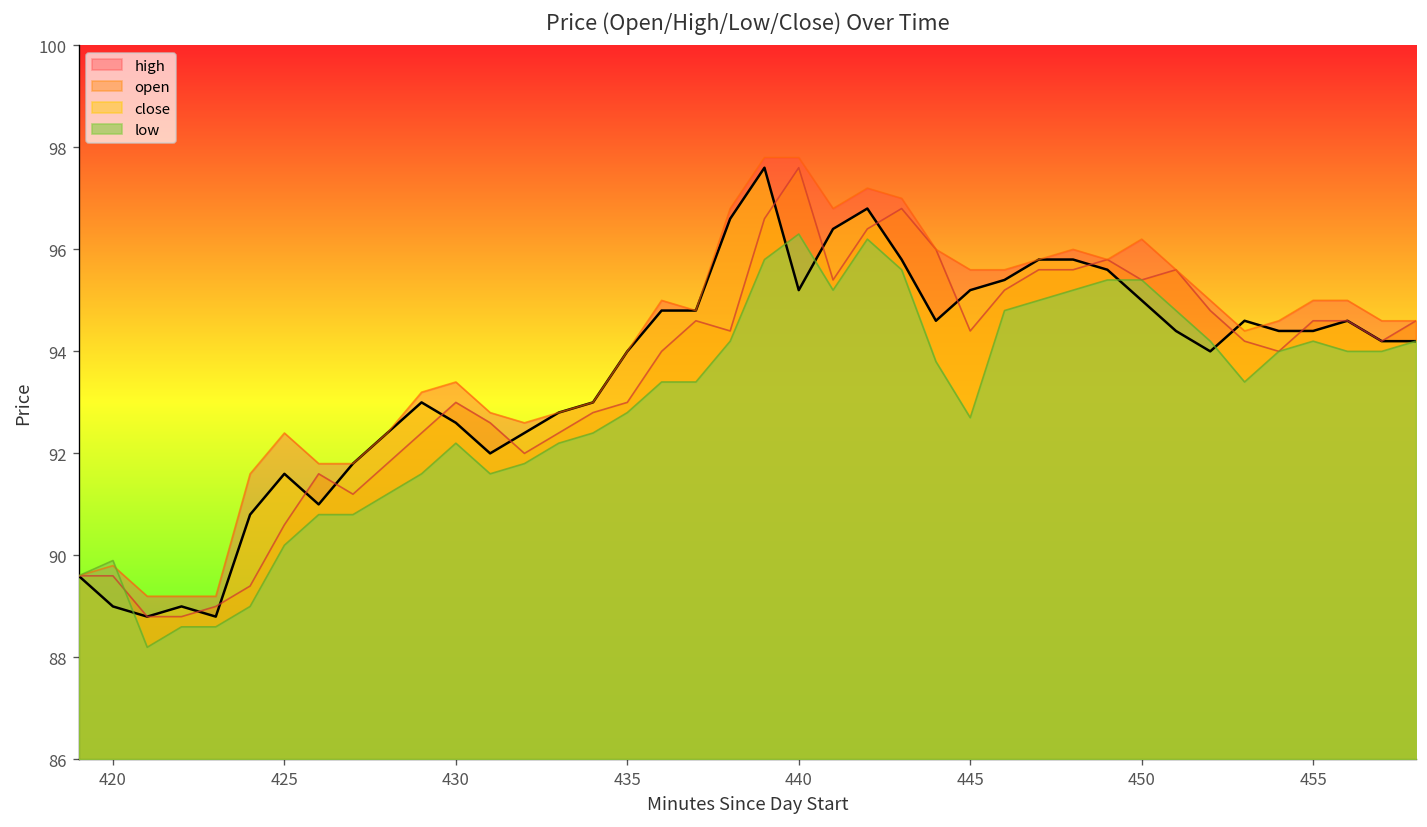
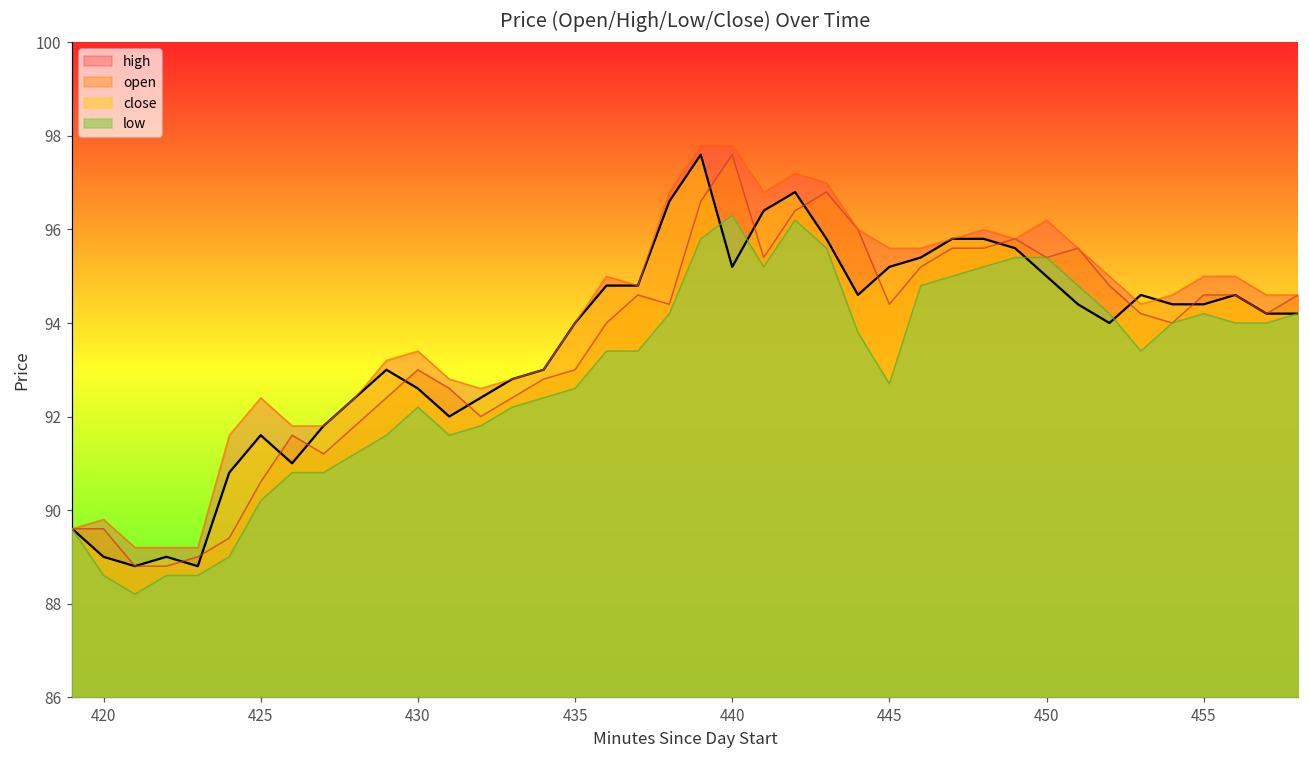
  {
    "high": {
      "420": 89.8,
      "425": 92.4,
      "430": 93.4,
      "440": 97.8,
      "445": 95.6,
      "450": 96.2,
      "455": 95.0
    },
    "low": {
-     "420": 89.9,
+     "420": 88.6,
      "425": 90.2,
      "430": 92.2,
-     "435": 92.8,
+     "435": 92.6,
      "440": 96.3,
      "445": 92.7,
      "455": 94.2
    }
  }
